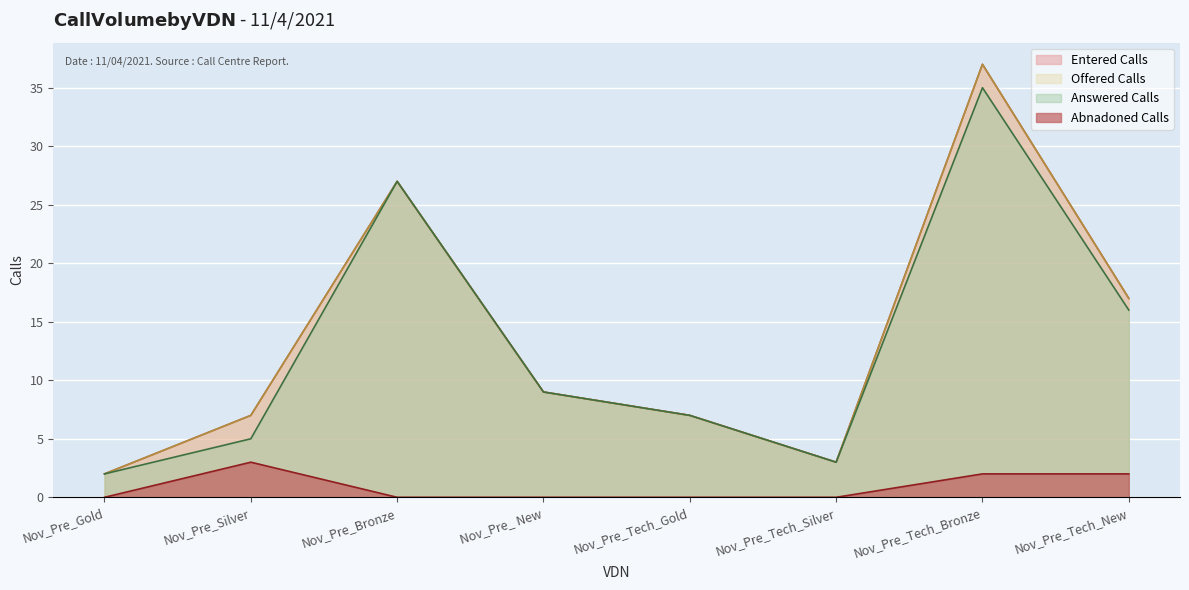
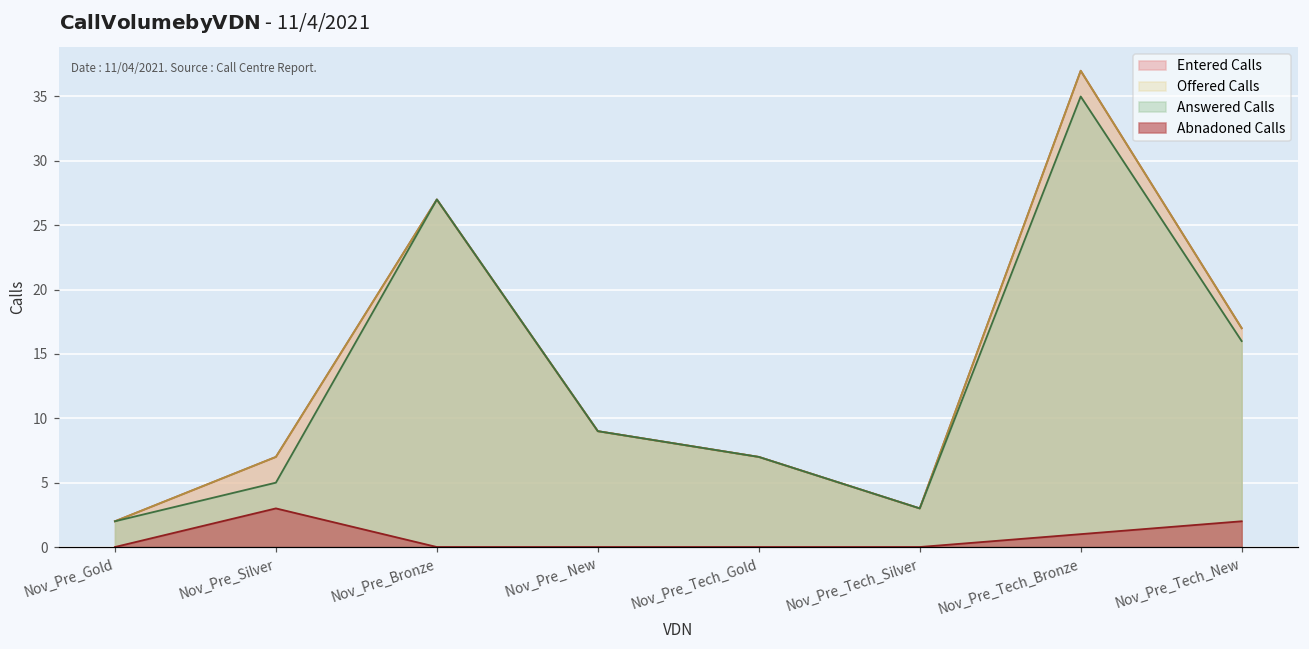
  {
    "Abnadoned Calls": {
      "Nov_Pre_Gold": 0,
      "Nov_Pre_Silver": 3,
      "Nov_Pre_Bronze": 0,
      "Nov_Pre_ New": 0,
      "Nov_Pre_Tech_Gold": 0,
      "Nov_Pre_Tech_Silver": 0,
-     "Nov_Pre_Tech_Bronze": 2,
+     "Nov_Pre_Tech_Bronze": 1,
      "Nov_Pre_Tech_New": 2
    }
  }
